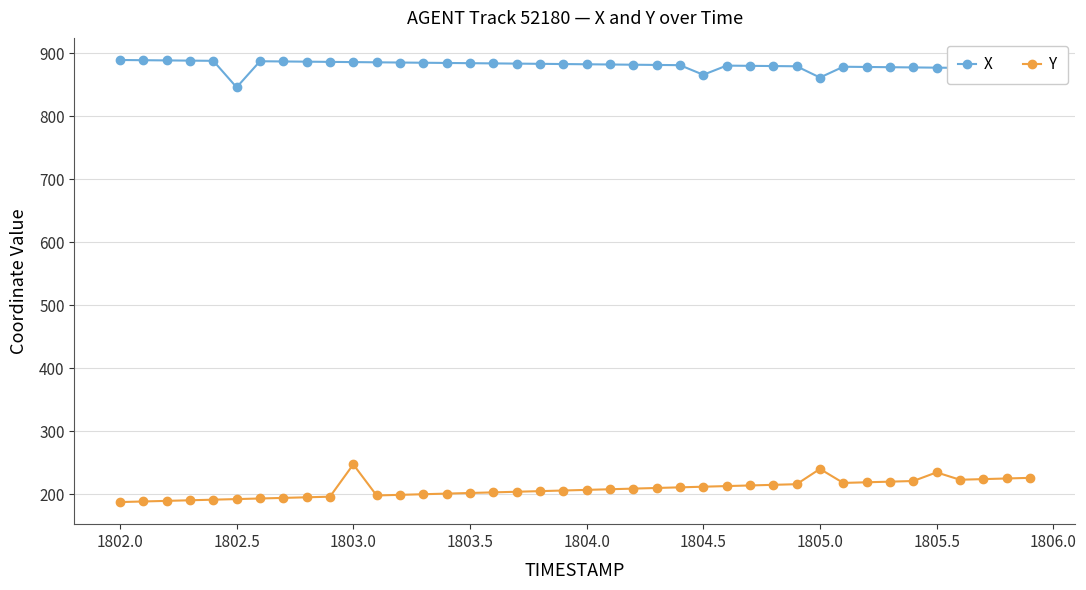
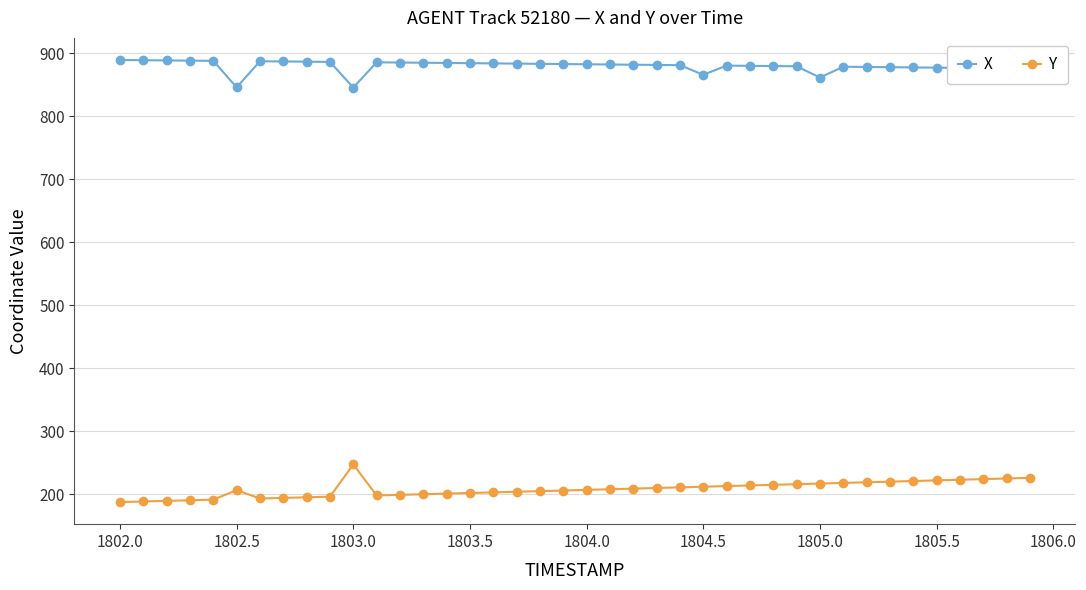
  {
    "X": {
      "1802.0": 890,
      "1802.5": 850,
-     "1803.0": 890,
+     "1803.0": 850,
      "1803.5": 880,
      "1804.0": 880,
      "1804.5": 870,
      "1805.0": 860,
      "1805.5": 880
    },
    "Y": {
      "1802.0": 190,
-     "1802.5": 190,
+     "1802.5": 210,
      "1803.0": 250,
      "1803.5": 200,
      "1804.0": 210,
      "1804.5": 210,
-     "1805.0": 240,
-     "1805.5": 230
+     "1805.0": 220,
+     "1805.5": 220
    }
  }
